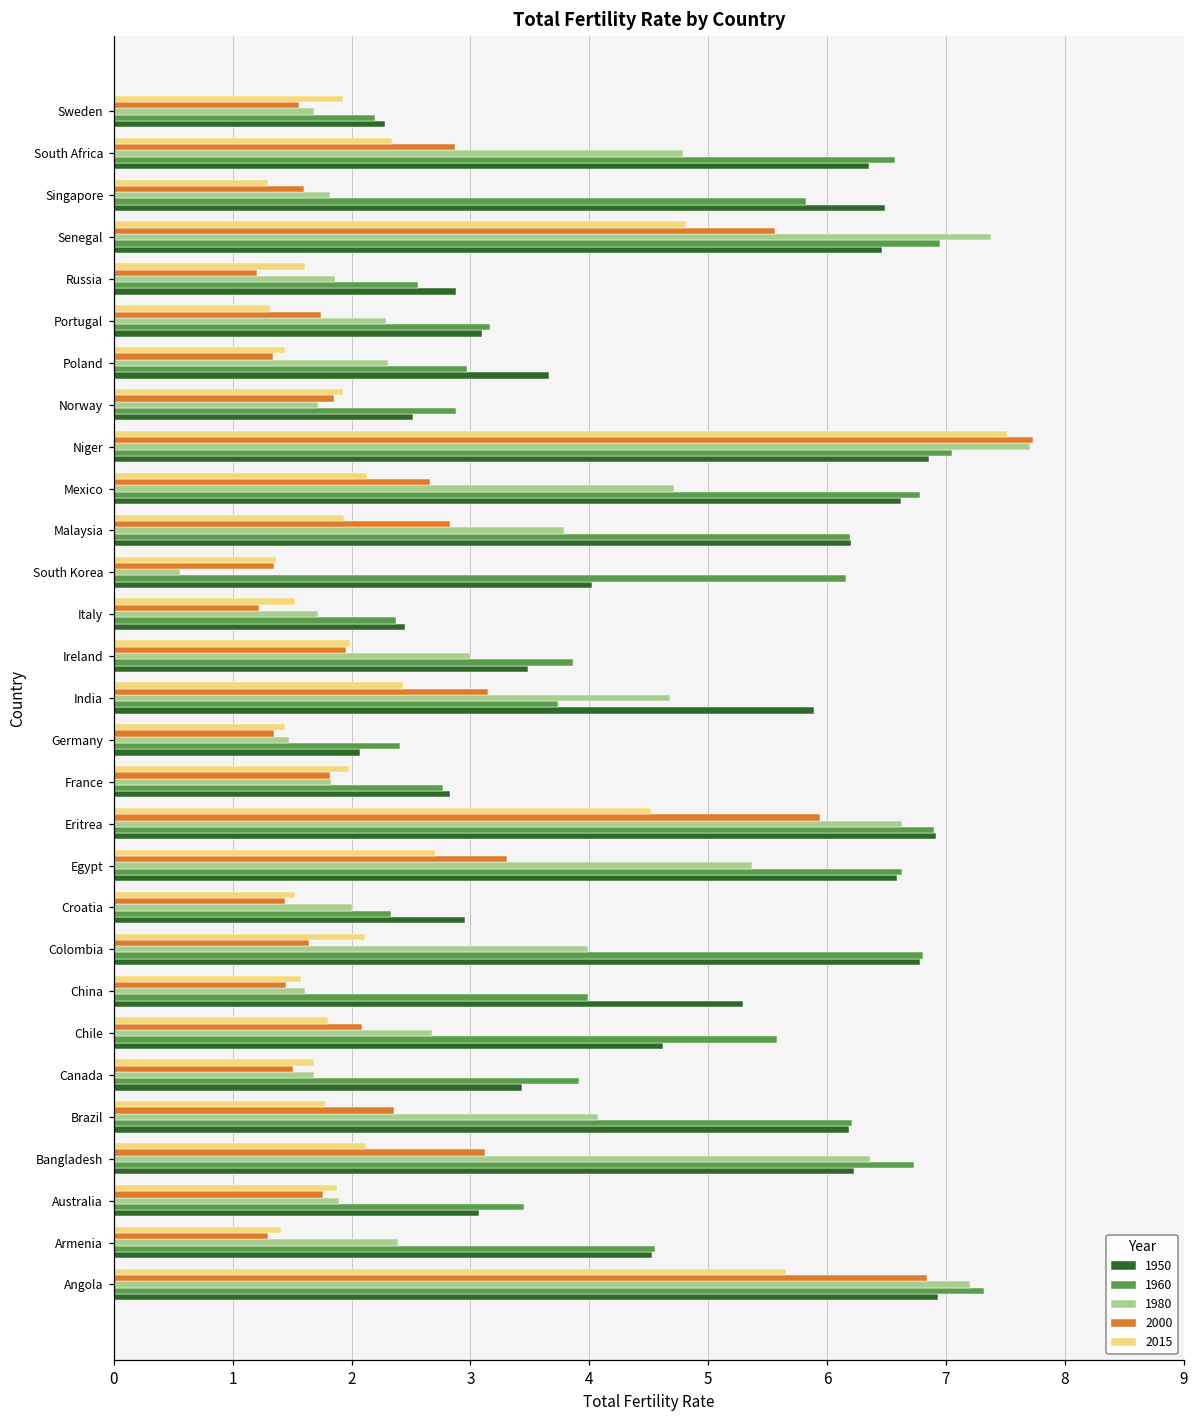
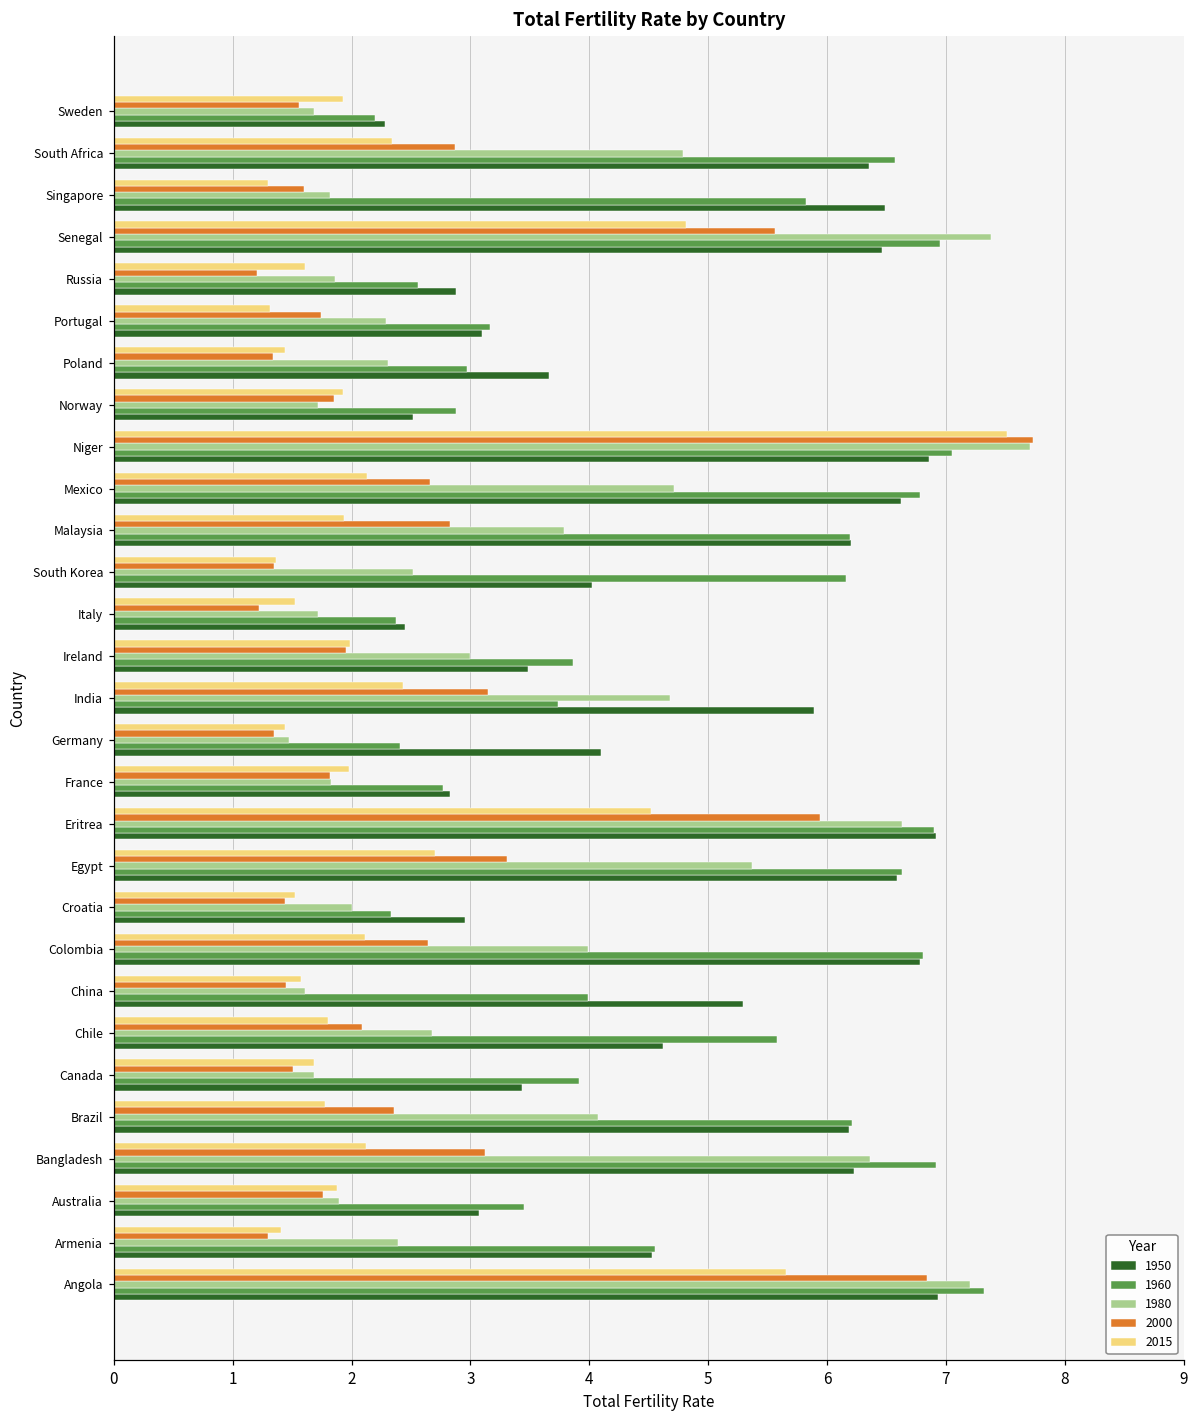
  {
    "1950": {
      "Sweden": 2.28,
      "South Africa": 6.35,
      "Singapore": 6.49,
      "Senegal": 6.46,
      "Russia": 2.88,
      "Portugal": 3.10,
      "Poland": 3.66,
      "Norway": 2.52,
      "Niger": 6.86,
      "Mexico": 6.62,
      "Malaysia": 6.20,
      "South Korea": 4.02,
      "Italy": 2.45,
      "Ireland": 3.48,
      "India": 5.89,
-     "Germany": 2.07,
+     "Germany": 4.10,
      "France": 2.83,
      "Eritrea": 6.92,
      "Egypt": 6.59,
      "Croatia": 2.95,
      "Colombia": 6.78,
      "China": 5.29,
      "Chile": 4.62,
      "Canada": 3.43,
      "Brazil": 6.18,
      "Bangladesh": 6.23,
      "Australia": 3.07,
      "Armenia": 4.53,
      "Angola": 6.93
    },
    "1960": {
      "Sweden": 2.20,
      "South Africa": 6.57,
      "Singapore": 5.82,
      "Senegal": 6.95,
      "Russia": 2.56,
      "Portugal": 3.16,
      "Poland": 2.97,
      "Norway": 2.88,
      "Niger": 7.05,
      "Mexico": 6.78,
      "Malaysia": 6.19,
      "South Korea": 6.16,
      "Italy": 2.37,
      "Ireland": 3.86,
      "India": 3.74,
      "Germany": 2.41,
      "France": 2.77,
      "Eritrea": 6.90,
      "Egypt": 6.63,
      "Croatia": 2.33,
      "Colombia": 6.81,
      "China": 3.99,
      "Chile": 5.58,
      "Canada": 3.91,
      "Brazil": 6.21,
-     "Bangladesh": 6.73,
+     "Bangladesh": 6.92,
      "Australia": 3.45,
      "Armenia": 4.55,
      "Angola": 7.32
    },
    "1980": {
      "Sweden": 1.68,
      "South Africa": 4.79,
      "Singapore": 1.82,
      "Senegal": 7.38,
      "Russia": 1.86,
      "Portugal": 2.29,
      "Poland": 2.31,
      "Norway": 1.72,
      "Niger": 7.71,
      "Mexico": 4.71,
      "Malaysia": 3.79,
-     "South Korea": 0.56,
+     "South Korea": 2.52,
      "Italy": 1.72,
      "Ireland": 3.00,
      "India": 4.68,
      "Germany": 1.47,
      "France": 1.83,
      "Eritrea": 6.63,
      "Egypt": 5.37,
      "Croatia": 2.00,
      "Colombia": 3.99,
      "China": 1.61,
      "Chile": 2.68,
      "Canada": 1.68,
      "Brazil": 4.07,
      "Bangladesh": 6.36,
      "Australia": 1.89,
      "Armenia": 2.39,
      "Angola": 7.20
    },
    "2000": {
      "Sweden": 1.56,
      "South Africa": 2.87,
      "Singapore": 1.60,
      "Senegal": 5.56,
      "Russia": 1.20,
      "Portugal": 1.74,
      "Poland": 1.34,
      "Norway": 1.85,
      "Niger": 7.73,
      "Mexico": 2.66,
      "Malaysia": 2.83,
      "South Korea": 1.35,
      "Italy": 1.22,
      "Ireland": 1.95,
      "India": 3.15,
      "Germany": 1.35,
      "France": 1.82,
      "Eritrea": 5.94,
      "Egypt": 3.31,
      "Croatia": 1.44,
-     "Colombia": 1.64,
+     "Colombia": 2.64,
      "China": 1.45,
      "Chile": 2.09,
      "Canada": 1.51,
      "Brazil": 2.36,
      "Bangladesh": 3.12,
      "Australia": 1.76,
      "Armenia": 1.30,
      "Angola": 6.84
    },
    "2015": {
      "Sweden": 1.93,
      "South Africa": 2.34,
      "Singapore": 1.30,
      "Senegal": 4.81,
      "Russia": 1.61,
      "Portugal": 1.31,
      "Poland": 1.44,
      "Norway": 1.93,
      "Niger": 7.51,
      "Mexico": 2.13,
      "Malaysia": 1.94,
      "South Korea": 1.36,
      "Italy": 1.52,
      "Ireland": 1.99,
      "India": 2.43,
      "Germany": 1.44,
      "France": 1.98,
      "Eritrea": 4.52,
      "Egypt": 2.70,
      "Croatia": 1.52,
      "Colombia": 2.11,
      "China": 1.57,
      "Chile": 1.80,
      "Canada": 1.68,
      "Brazil": 1.78,
      "Bangladesh": 2.12,
      "Australia": 1.88,
      "Armenia": 1.41,
      "Angola": 5.65
    }
  }
